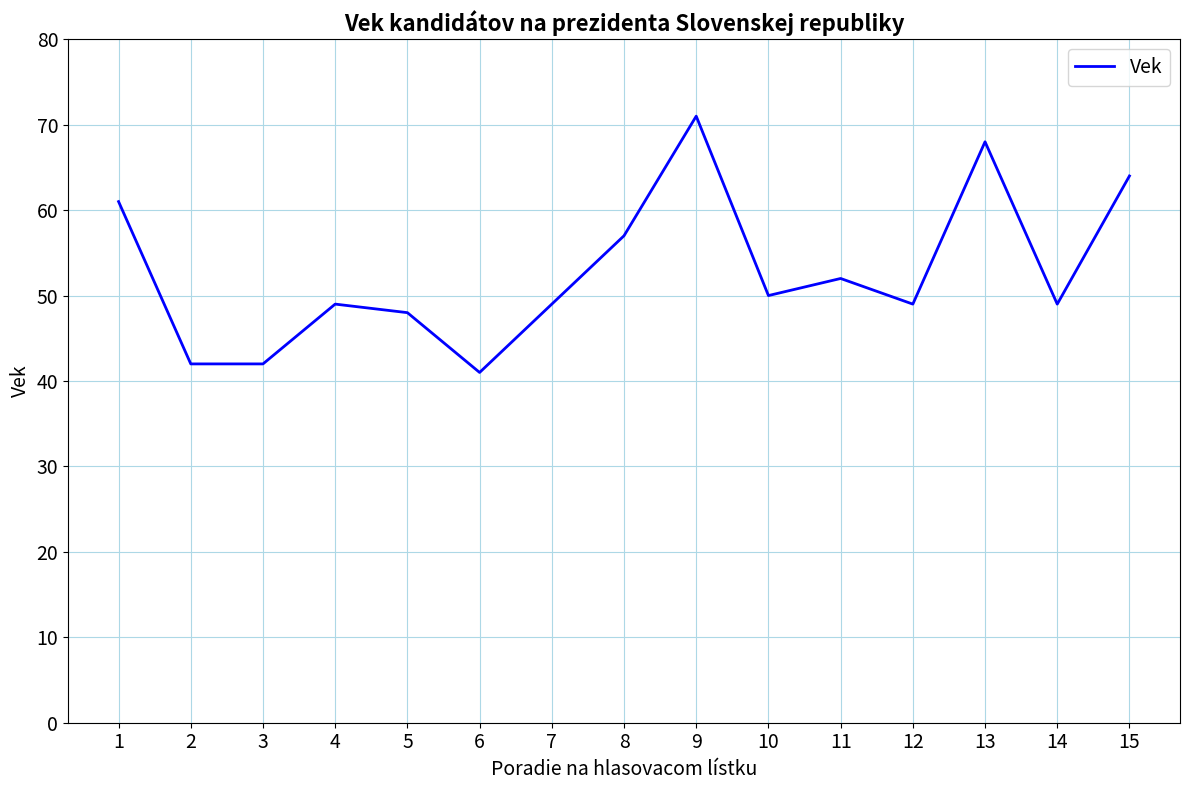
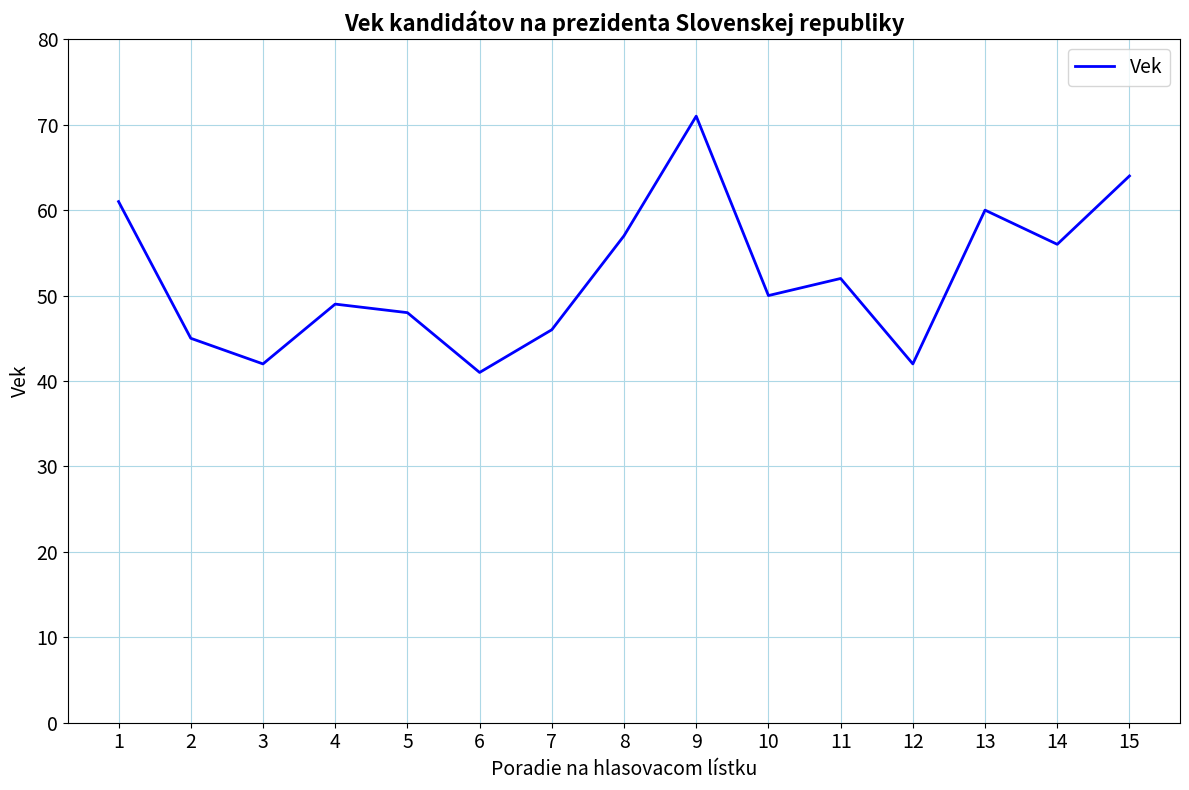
  {
    "1": 61,
-   "2": 42,
+   "2": 45,
    "3": 42,
    "4": 49,
    "5": 48,
    "6": 41,
-   "7": 49,
+   "7": 46,
    "8": 57,
    "9": 71,
    "10": 50,
    "11": 52,
-   "12": 49,
-   "13": 68,
-   "14": 49,
+   "12": 42,
+   "13": 60,
+   "14": 56,
    "15": 64
  }
